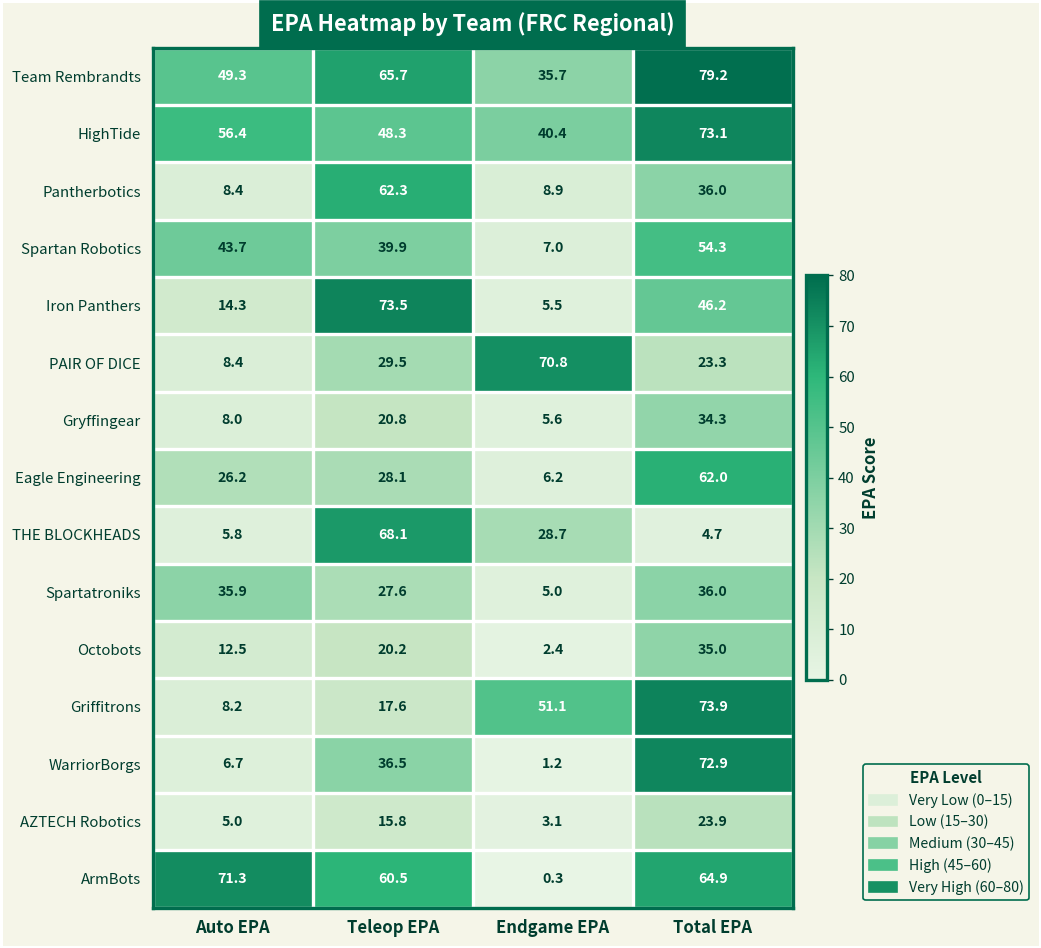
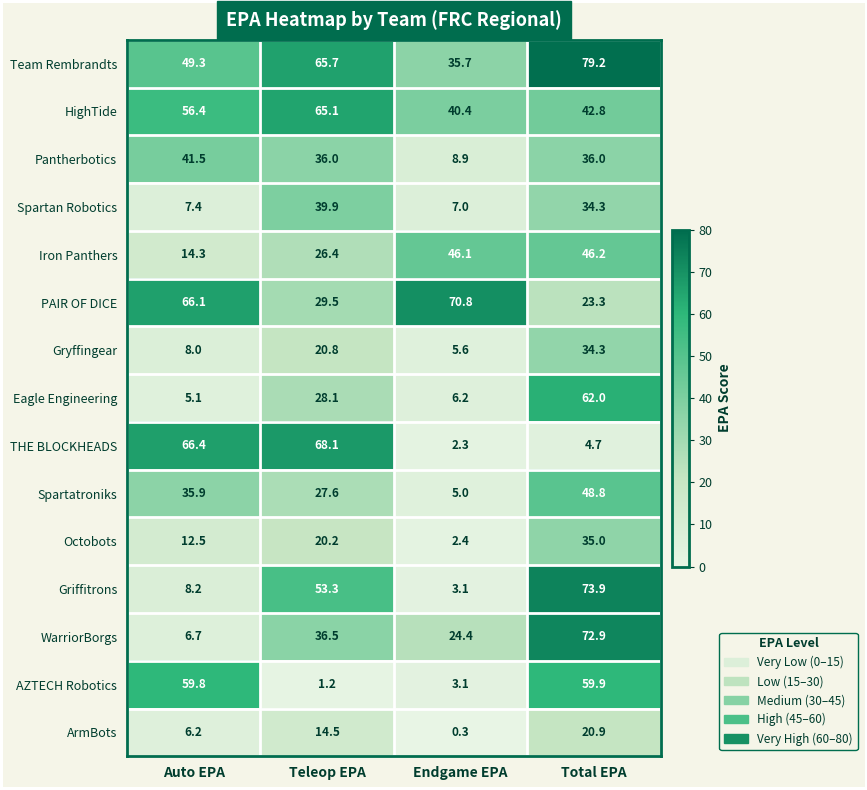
  {
    "Team Rembrandts": {
      "Auto EPA": 49.3,
      "Teleop EPA": 65.7,
      "Endgame EPA": 35.7,
      "Total EPA": 79.2
    },
    "HighTide": {
      "Auto EPA": 56.4,
-     "Teleop EPA": 48.3,
+     "Teleop EPA": 65.1,
      "Endgame EPA": 40.4,
-     "Total EPA": 73.1
+     "Total EPA": 42.8
    },
    "Pantherbotics": {
-     "Auto EPA": 8.4,
-     "Teleop EPA": 62.3,
+     "Auto EPA": 41.5,
+     "Teleop EPA": 36.0,
      "Endgame EPA": 8.9,
      "Total EPA": 36.0
    },
    "Spartan Robotics": {
-     "Auto EPA": 43.7,
+     "Auto EPA": 7.4,
      "Teleop EPA": 39.9,
      "Endgame EPA": 7.0,
-     "Total EPA": 54.3
+     "Total EPA": 34.3
    },
    "Iron Panthers": {
      "Auto EPA": 14.3,
-     "Teleop EPA": 73.5,
-     "Endgame EPA": 5.5,
+     "Teleop EPA": 26.4,
+     "Endgame EPA": 46.1,
      "Total EPA": 46.2
    },
    "PAIR OF DICE": {
-     "Auto EPA": 8.4,
+     "Auto EPA": 66.1,
      "Teleop EPA": 29.5,
      "Endgame EPA": 70.8,
      "Total EPA": 23.3
    },
    "Gryffingear": {
      "Auto EPA": 8.0,
      "Teleop EPA": 20.8,
      "Endgame EPA": 5.6,
      "Total EPA": 34.3
    },
    "Eagle Engineering": {
-     "Auto EPA": 26.2,
+     "Auto EPA": 5.1,
      "Teleop EPA": 28.1,
      "Endgame EPA": 6.2,
      "Total EPA": 62.0
    },
    "THE BLOCKHEADS": {
-     "Auto EPA": 5.8,
+     "Auto EPA": 66.4,
      "Teleop EPA": 68.1,
-     "Endgame EPA": 28.7,
+     "Endgame EPA": 2.3,
      "Total EPA": 4.7
    },
    "Spartatroniks": {
      "Auto EPA": 35.9,
      "Teleop EPA": 27.6,
      "Endgame EPA": 5.0,
-     "Total EPA": 36.0
+     "Total EPA": 48.8
    },
    "Octobots": {
      "Auto EPA": 12.5,
      "Teleop EPA": 20.2,
      "Endgame EPA": 2.4,
      "Total EPA": 35.0
    },
    "Griffitrons": {
      "Auto EPA": 8.2,
-     "Teleop EPA": 17.6,
-     "Endgame EPA": 51.1,
+     "Teleop EPA": 53.3,
+     "Endgame EPA": 3.1,
      "Total EPA": 73.9
    },
    "WarriorBorgs": {
      "Auto EPA": 6.7,
      "Teleop EPA": 36.5,
-     "Endgame EPA": 1.2,
+     "Endgame EPA": 24.4,
      "Total EPA": 72.9
    },
    "AZTECH Robotics": {
-     "Auto EPA": 5.0,
-     "Teleop EPA": 15.8,
+     "Auto EPA": 59.8,
+     "Teleop EPA": 1.2,
      "Endgame EPA": 3.1,
-     "Total EPA": 23.9
+     "Total EPA": 59.9
    },
    "ArmBots": {
-     "Auto EPA": 71.3,
-     "Teleop EPA": 60.5,
+     "Auto EPA": 6.2,
+     "Teleop EPA": 14.5,
      "Endgame EPA": 0.3,
-     "Total EPA": 64.9
+     "Total EPA": 20.9
    }
  }
